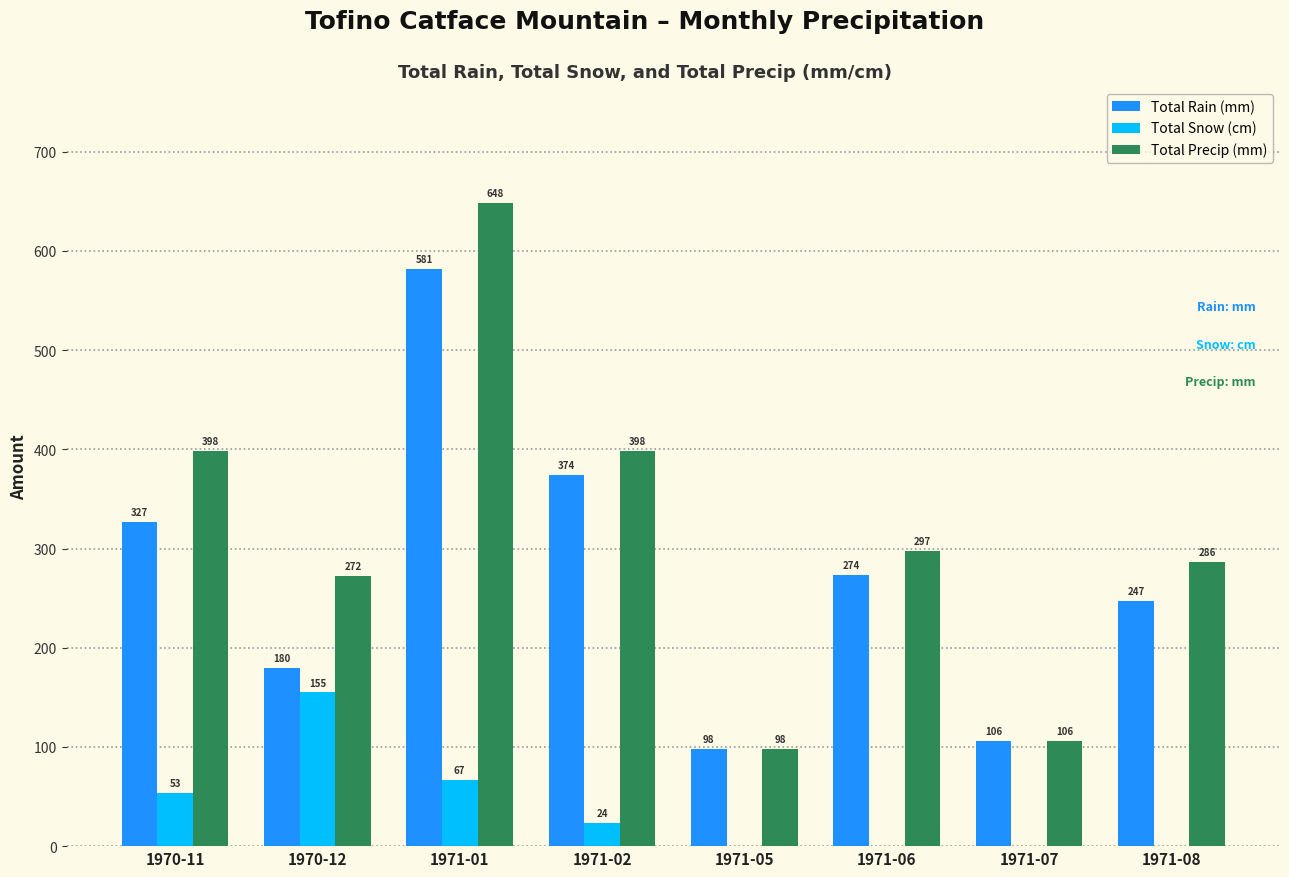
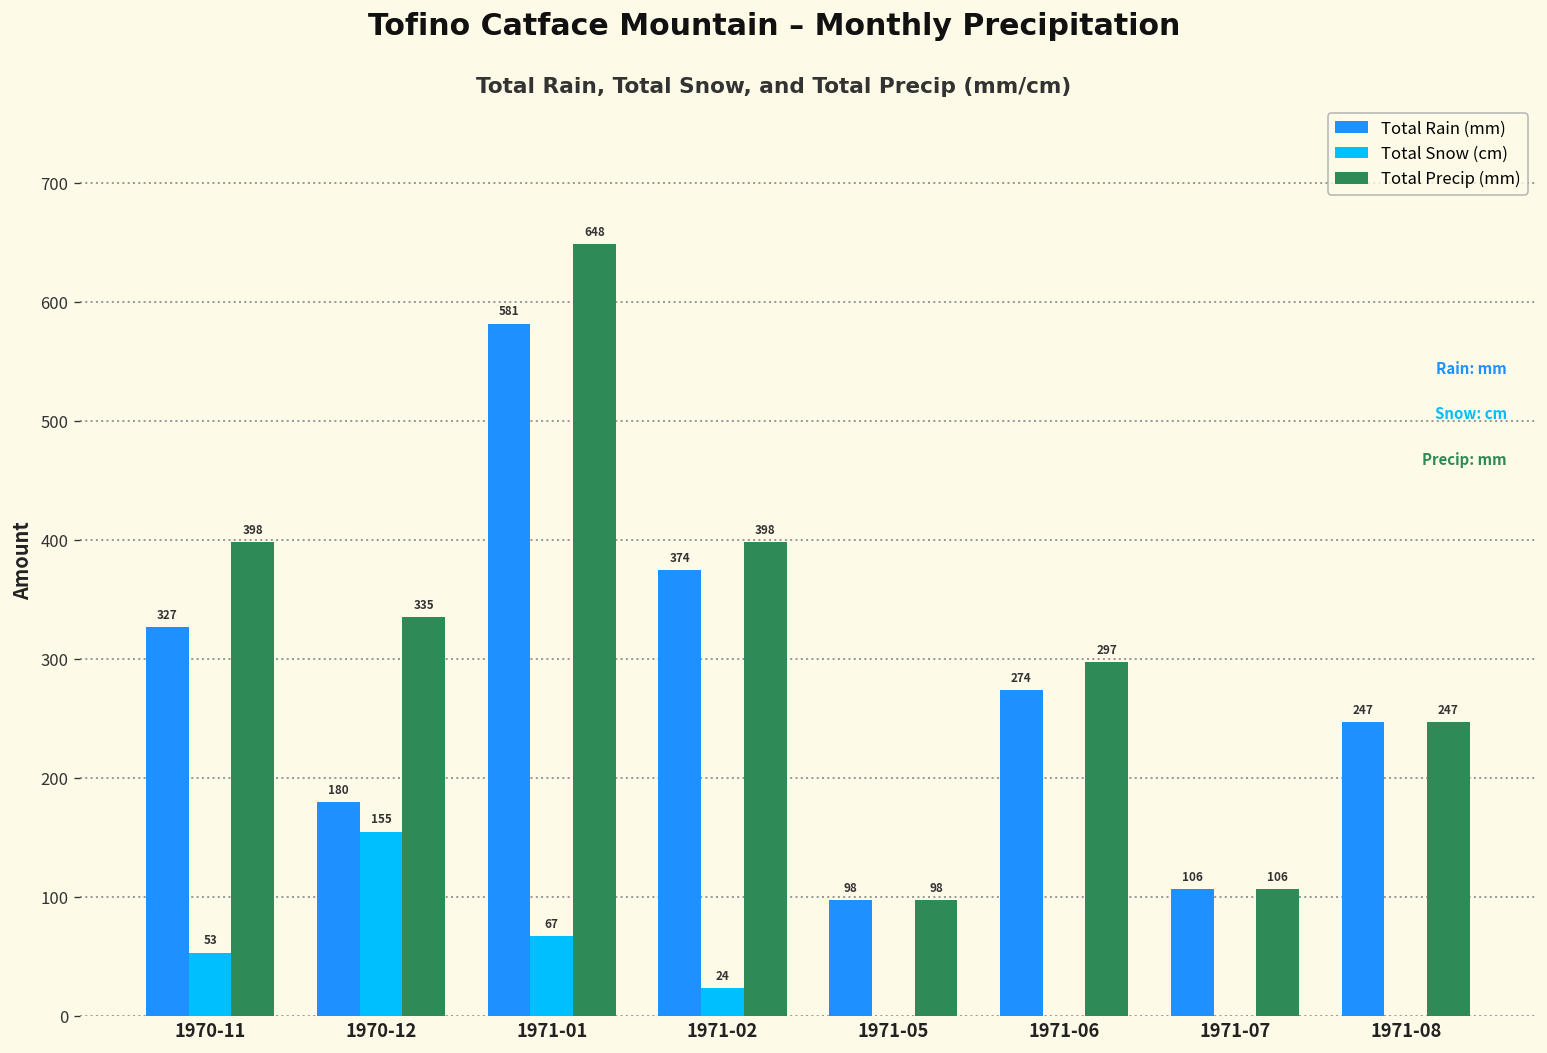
  {
    "Total Precip (mm)": {
      "1970-11": 398,
-     "1970-12": 272,
+     "1970-12": 335,
      "1971-01": 648,
      "1971-02": 398,
      "1971-05": 98,
      "1971-06": 297,
      "1971-07": 106,
-     "1971-08": 286
+     "1971-08": 247
    }
  }
